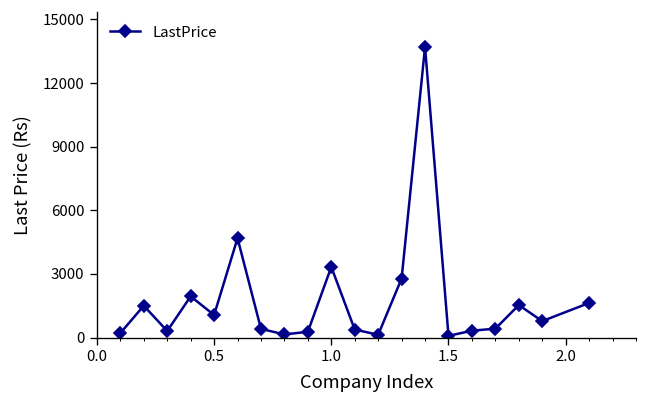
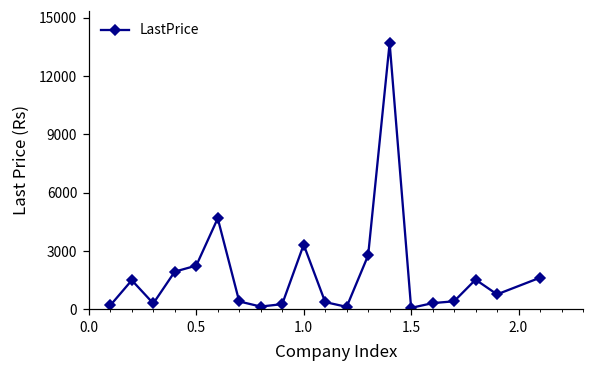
  {
-   "0.5": 1100,
+   "0.5": 2300,
    "1.0": 3300,
    "1.5": 100
  }
